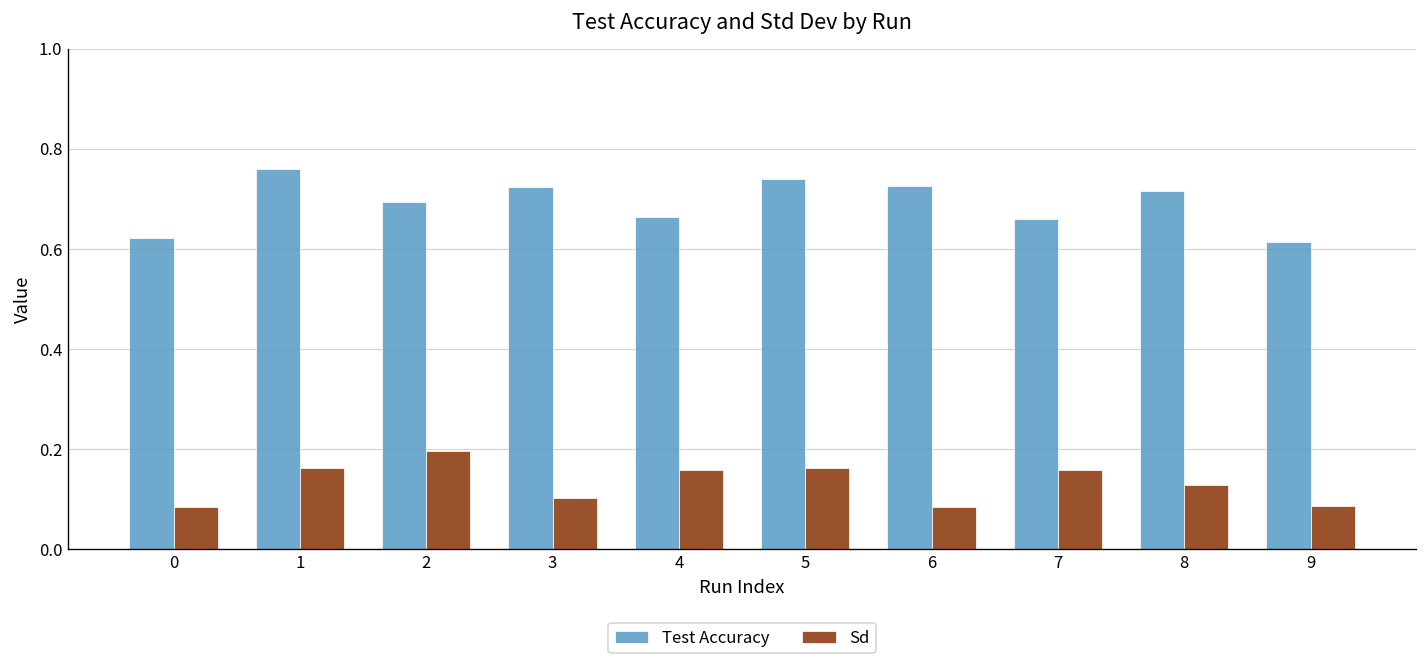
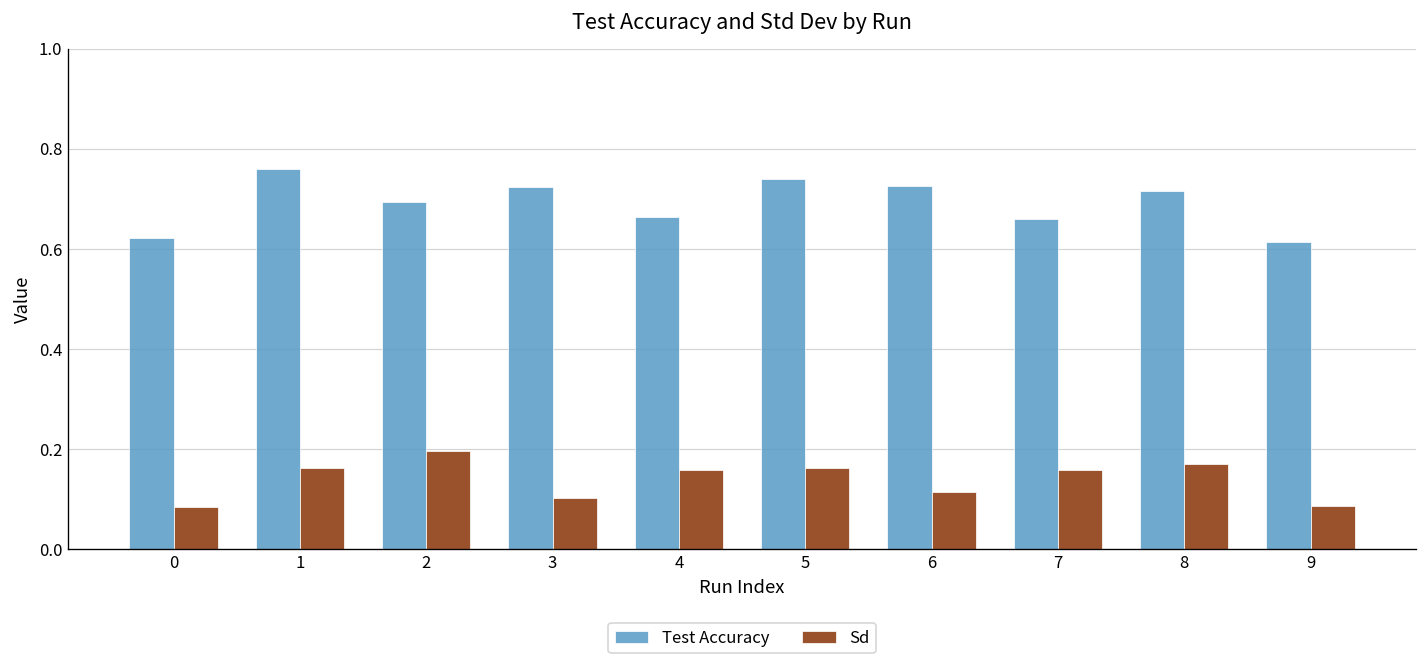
  {
    "Test Accuracy": {
      "0": 0.62,
      "1": 0.76,
      "2": 0.69,
      "3": 0.72,
      "4": 0.66,
      "5": 0.74,
      "6": 0.73,
      "7": 0.66,
      "8": 0.72,
      "9": 0.61
    },
    "Sd": {
      "0": 0.09,
      "1": 0.16,
      "2": 0.20,
      "3": 0.10,
      "4": 0.16,
      "5": 0.16,
-     "6": 0.08,
+     "6": 0.12,
      "7": 0.16,
-     "8": 0.13,
+     "8": 0.17,
      "9": 0.09
    }
  }
